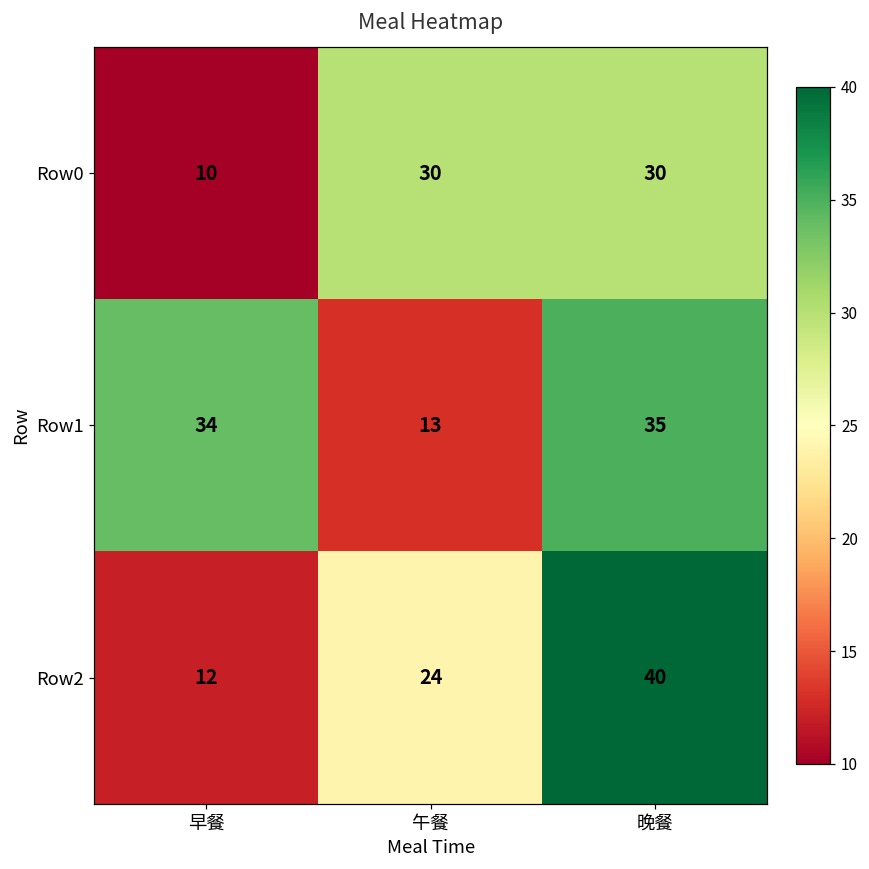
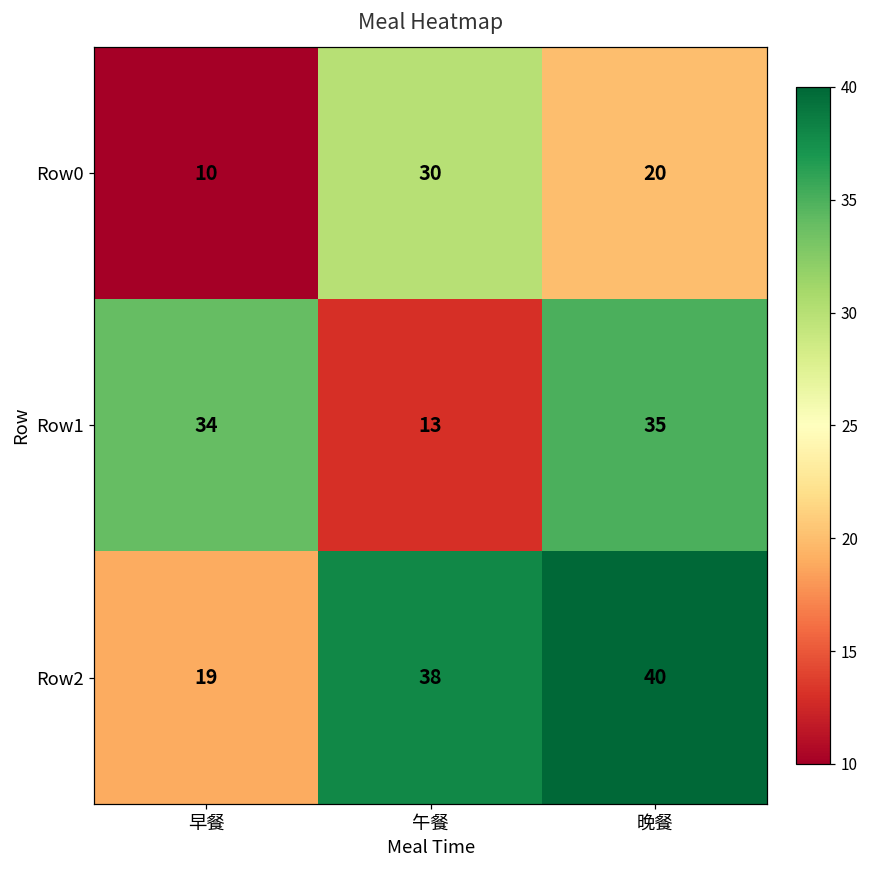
  {
    "Row0": {
      "早餐": 10,
      "午餐": 30,
-     "晚餐": 30
+     "晚餐": 20
    },
    "Row1": {
      "早餐": 34,
      "午餐": 13,
      "晚餐": 35
    },
    "Row2": {
-     "早餐": 12,
-     "午餐": 24,
+     "早餐": 19,
+     "午餐": 38,
      "晚餐": 40
    }
  }
